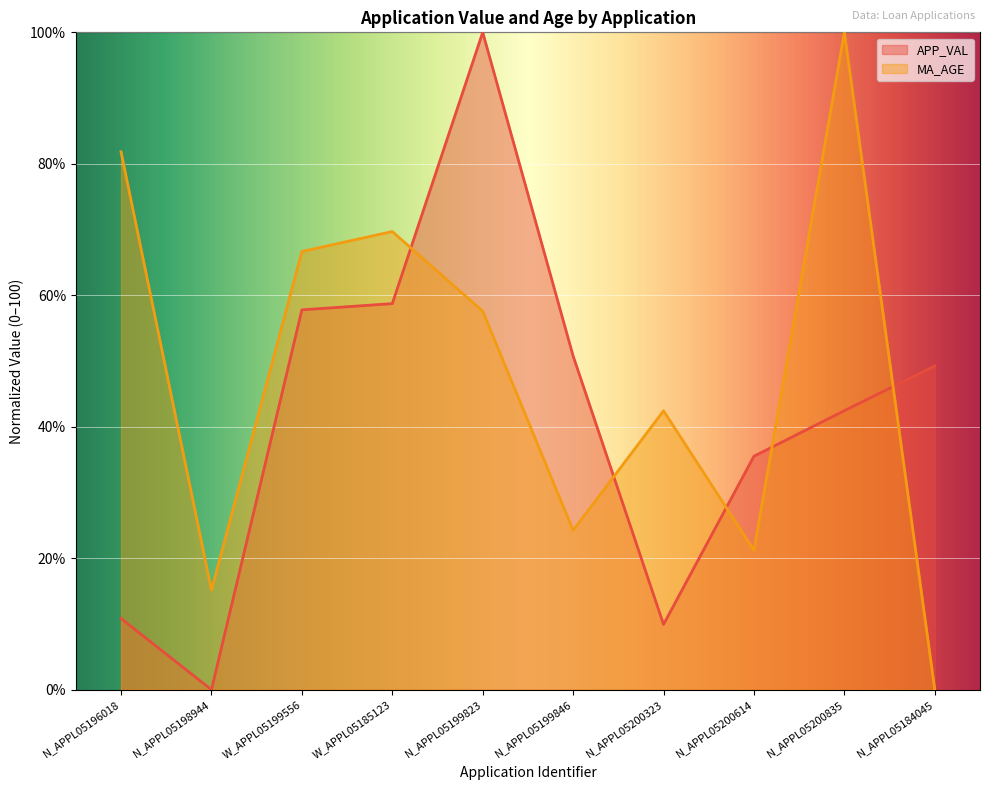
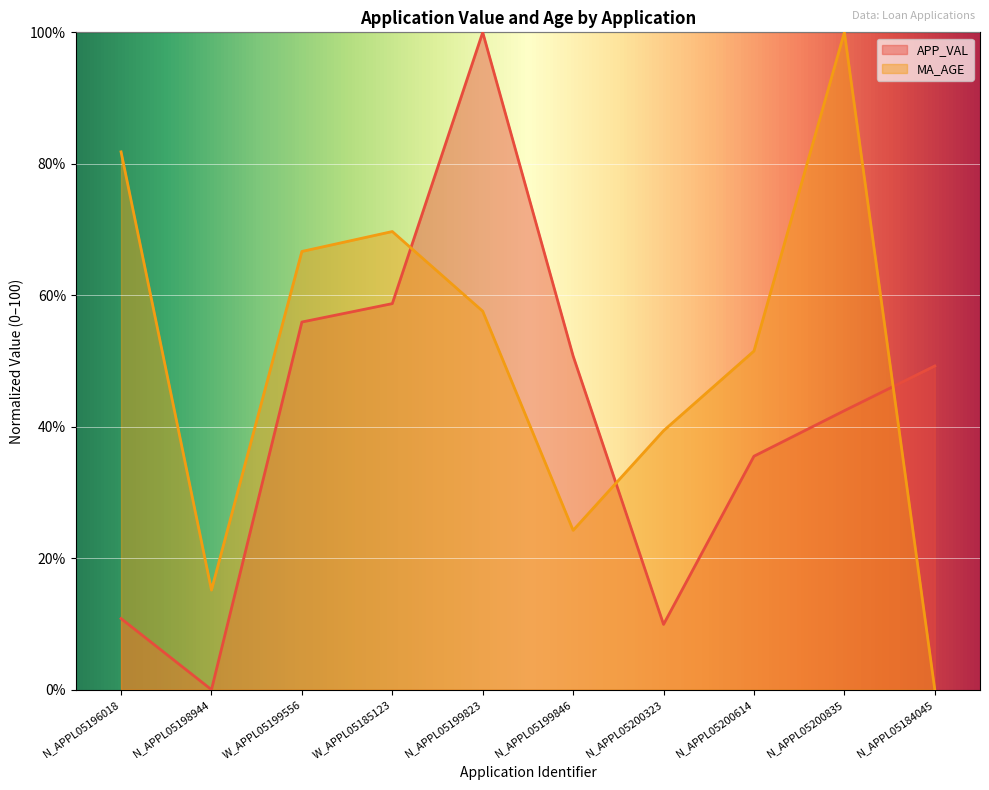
  {
    "APP_VAL": {
      "N_APPL05196018": "11%",
      "N_APPL05198944": "0%",
-     "W_APPL05199556": "58%",
+     "W_APPL05199556": "56%",
      "W_APPL05185123": "59%",
      "N_APPL05199823": "100%",
      "N_APPL05199846": "51%",
      "N_APPL05200323": "10%",
      "N_APPL05200614": "36%",
      "N_APPL05200835": "42%",
      "N_APPL05184045": "49%"
    },
    "MA_AGE": {
      "N_APPL05196018": "82%",
      "N_APPL05198944": "15%",
      "W_APPL05199556": "67%",
      "W_APPL05185123": "70%",
      "N_APPL05199823": "58%",
      "N_APPL05199846": "24%",
-     "N_APPL05200323": "42%",
-     "N_APPL05200614": "21%",
+     "N_APPL05200323": "39%",
+     "N_APPL05200614": "52%",
      "N_APPL05200835": "100%",
      "N_APPL05184045": "0%"
    }
  }
